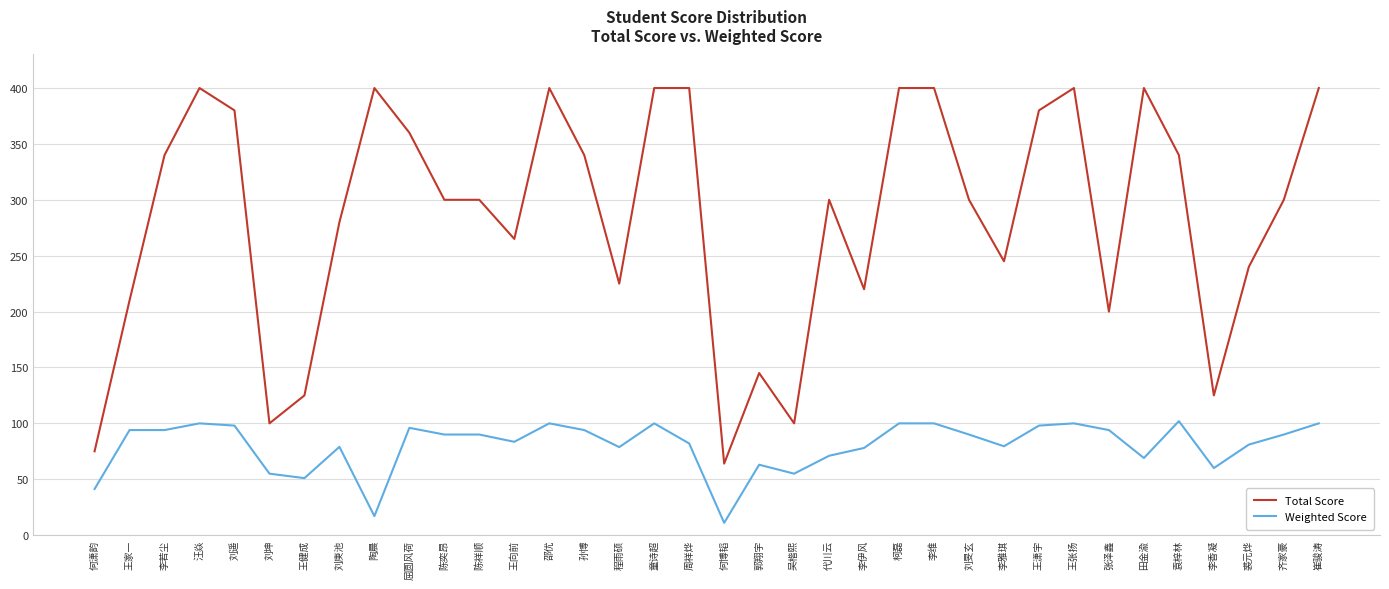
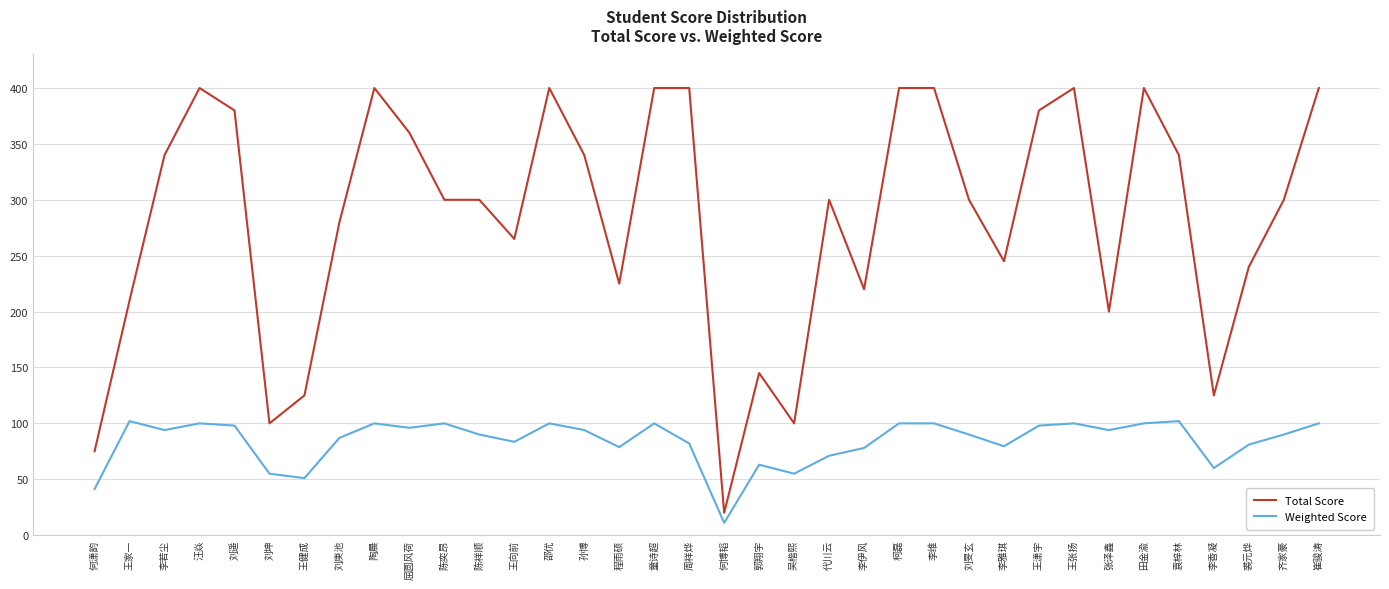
  {
    "Total Score": {
      "何潇韵": 75,
      "王家一": 210,
      "李若尘": 340,
      "汪焱": 400,
      "刘遥": 380,
      "刘坤": 100,
      "王健成": 125,
      "刘庚池": 280,
      "陶晨": 400,
      "屈圆风荷": 360,
      "陈奕昂": 300,
      "陈祥顺": 300,
      "王向前": 265,
      "邵优": 400,
      "孙博": 340,
      "程雨硕": 225,
      "童诗超": 400,
      "周祥烨": 400,
-     "何博韬": 64,
+     "何博韬": 20,
      "郭翔宇": 145,
      "吴楷熙": 100,
      "代川云": 300,
      "李伊风": 220,
      "柯磊": 400,
      "李维": 400,
      "刘旻玄": 300,
      "李雅琪": 245,
      "王潇宇": 380,
      "王张扬": 400,
      "张泽鑫": 200,
      "田金渝": 400,
      "袁梓林": 340,
      "李香凝": 125,
      "裘元烨": 240,
      "齐家豪": 300,
      "崔骏涛": 400
    },
    "Weighted Score": {
      "何潇韵": 41,
-     "王家一": 94,
+     "王家一": 102,
      "李若尘": 94,
      "汪焱": 100,
      "刘遥": 98,
      "刘坤": 55,
      "王健成": 51,
-     "刘庚池": 79,
-     "陶晨": 17,
+     "刘庚池": 87,
+     "陶晨": 100,
      "屈圆风荷": 96,
-     "陈奕昂": 90,
+     "陈奕昂": 100,
      "陈祥顺": 90,
      "王向前": 84,
      "邵优": 100,
      "孙博": 94,
      "程雨硕": 79,
      "童诗超": 100,
      "周祥烨": 82,
      "何博韬": 11,
      "郭翔宇": 63,
      "吴楷熙": 55,
      "代川云": 71,
      "李伊风": 78,
      "柯磊": 100,
      "李维": 100,
      "刘旻玄": 90,
      "李雅琪": 80,
      "王潇宇": 98,
      "王张扬": 100,
      "张泽鑫": 94,
-     "田金渝": 69,
+     "田金渝": 100,
      "袁梓林": 102,
      "李香凝": 60,
      "裘元烨": 81,
      "齐家豪": 90,
      "崔骏涛": 100
    }
  }
